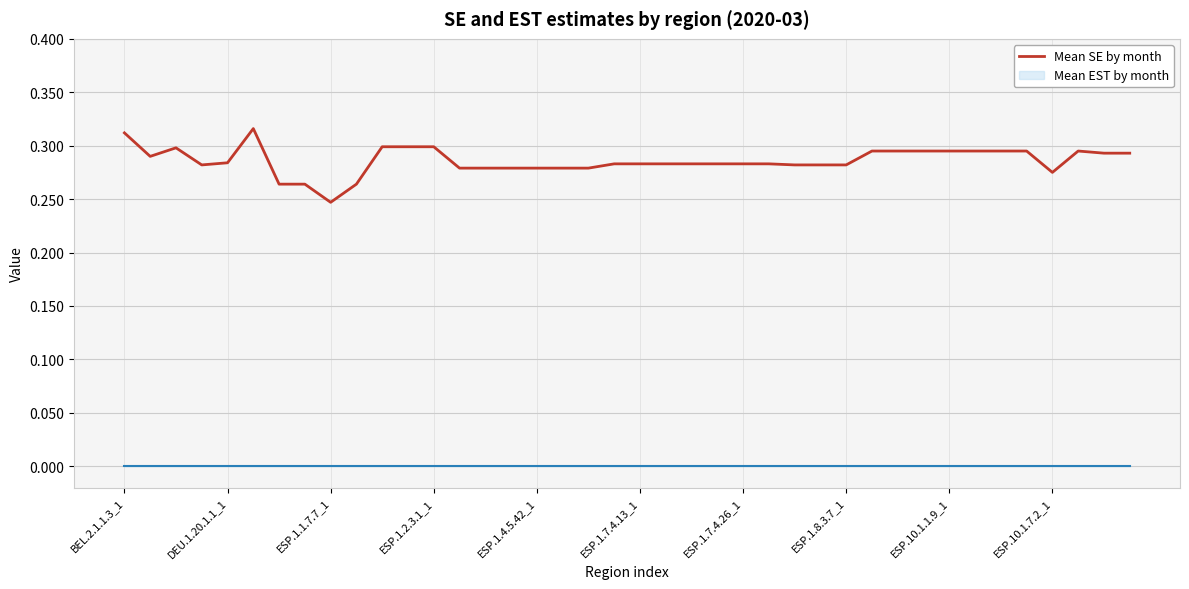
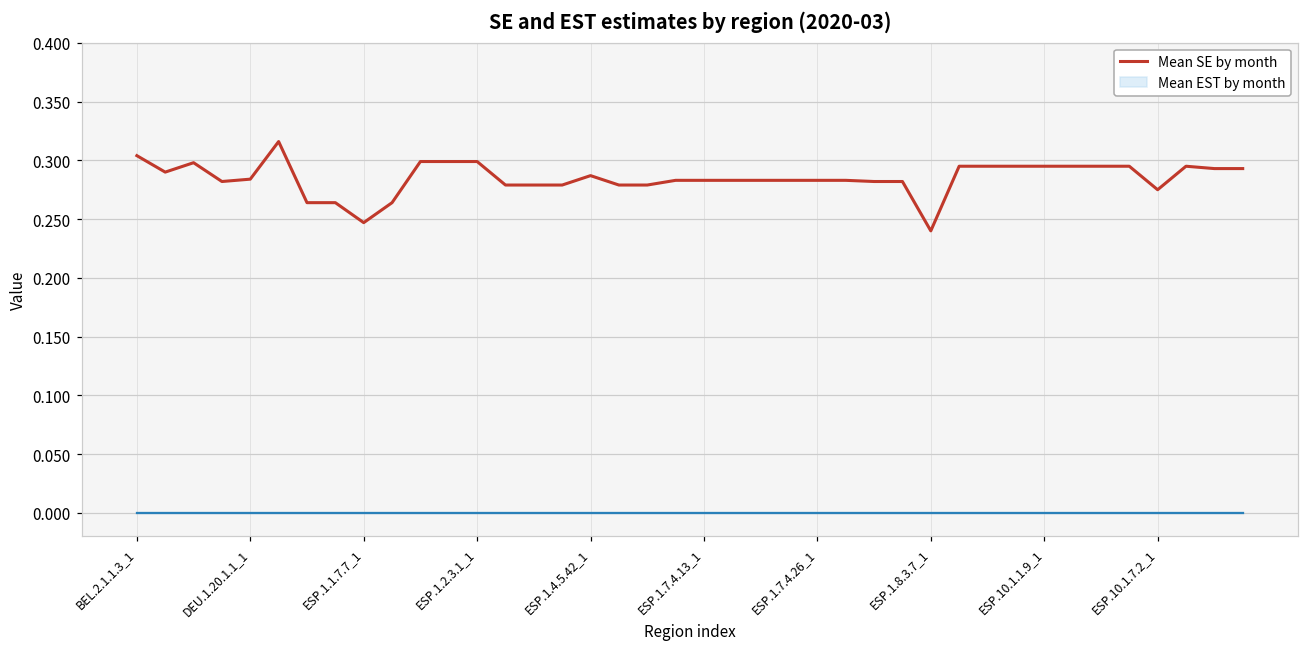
  {
    "Mean SE by month": {
-     "BEL.2.1.1.3_1": 0.312,
+     "BEL.2.1.1.3_1": 0.304,
      "DEU.1.20.1.1_1": 0.284,
      "ESP.1.1.7.7_1": 0.247,
      "ESP.1.2.3.1_1": 0.299,
-     "ESP.1.4.5.42_1": 0.279,
+     "ESP.1.4.5.42_1": 0.287,
      "ESP.1.7.4.13_1": 0.283,
      "ESP.1.7.4.26_1": 0.283,
-     "ESP.1.8.3.7_1": 0.282,
+     "ESP.1.8.3.7_1": 0.240,
      "ESP.10.1.1.9_1": 0.295,
      "ESP.10.1.7.2_1": 0.275
    },
    "Mean EST by month": {
      "BEL.2.1.1.3_1": 0.000,
      "DEU.1.20.1.1_1": 0.000,
      "ESP.1.1.7.7_1": 0.000,
      "ESP.1.2.3.1_1": 0.000,
      "ESP.1.4.5.42_1": 0.000,
      "ESP.1.7.4.13_1": 0.000,
      "ESP.1.7.4.26_1": 0.000,
      "ESP.1.8.3.7_1": 0.000,
      "ESP.10.1.1.9_1": 0.000,
      "ESP.10.1.7.2_1": 0.000
    }
  }
